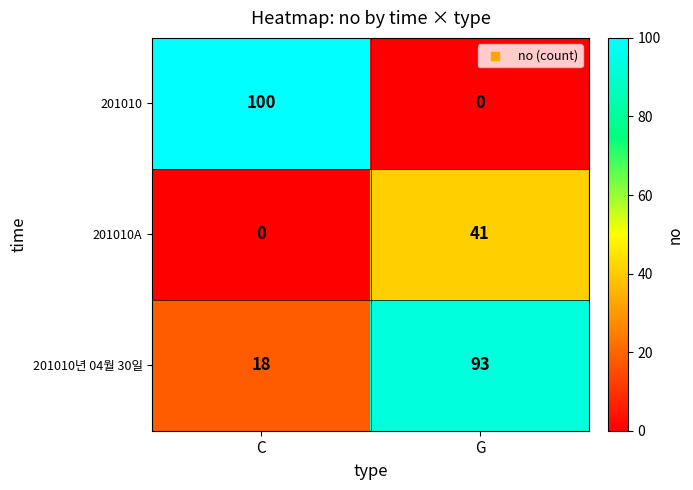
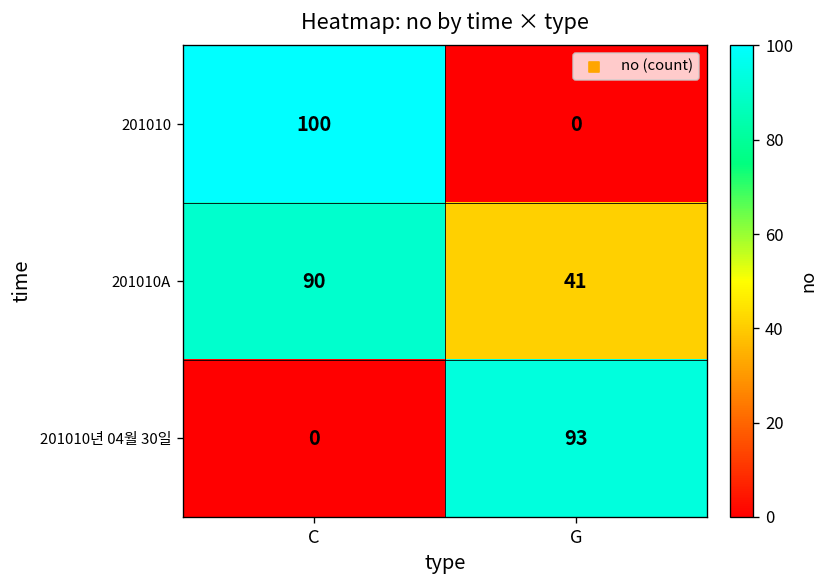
  {
    "201010": {
      "C": 100,
      "G": 0
    },
    "201010A": {
-     "C": 0,
+     "C": 90,
      "G": 41
    },
    "201010년 04월 30일": {
-     "C": 18,
+     "C": 0,
      "G": 93
    }
  }
